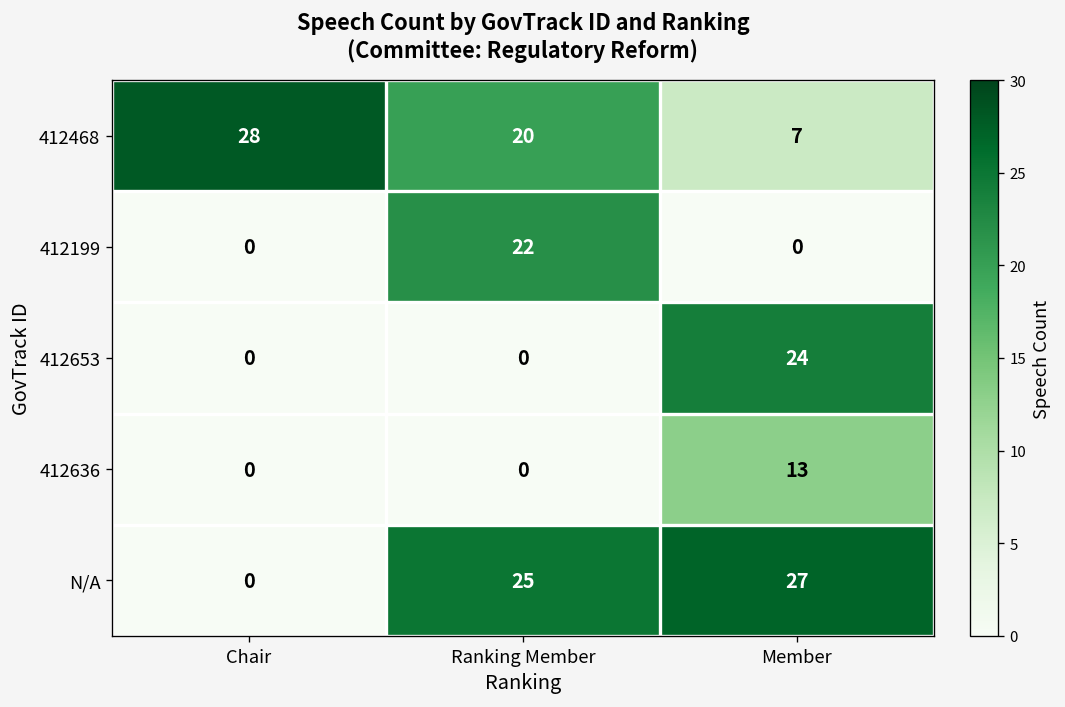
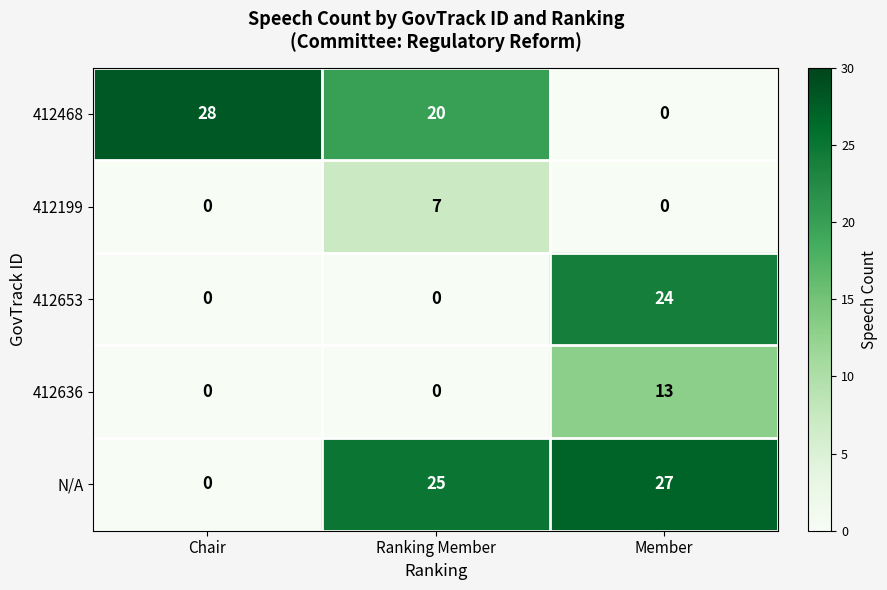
  {
    "412468": {
      "Chair": 28,
      "Ranking Member": 20,
-     "Member": 7
+     "Member": 0
    },
    "412199": {
      "Chair": 0,
-     "Ranking Member": 22,
+     "Ranking Member": 7,
      "Member": 0
    },
    "412653": {
      "Chair": 0,
      "Ranking Member": 0,
      "Member": 24
    },
    "412636": {
      "Chair": 0,
      "Ranking Member": 0,
      "Member": 13
    },
    "N/A": {
      "Chair": 0,
      "Ranking Member": 25,
      "Member": 27
    }
  }
